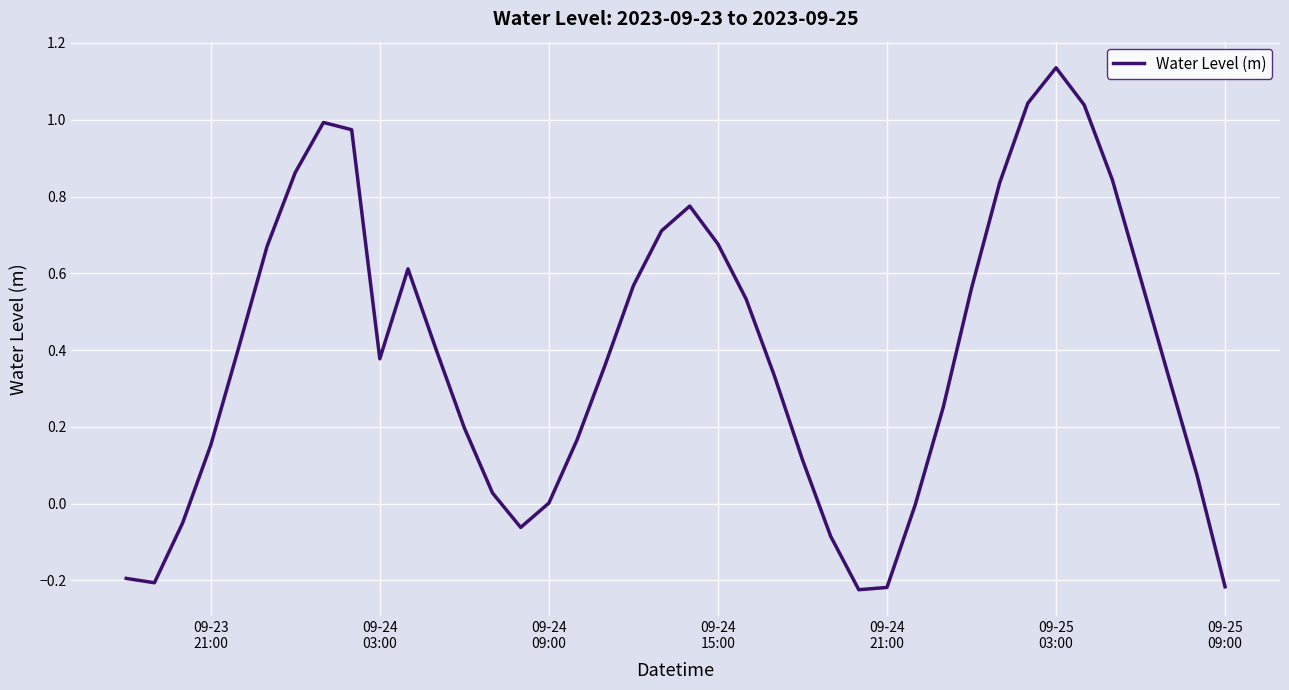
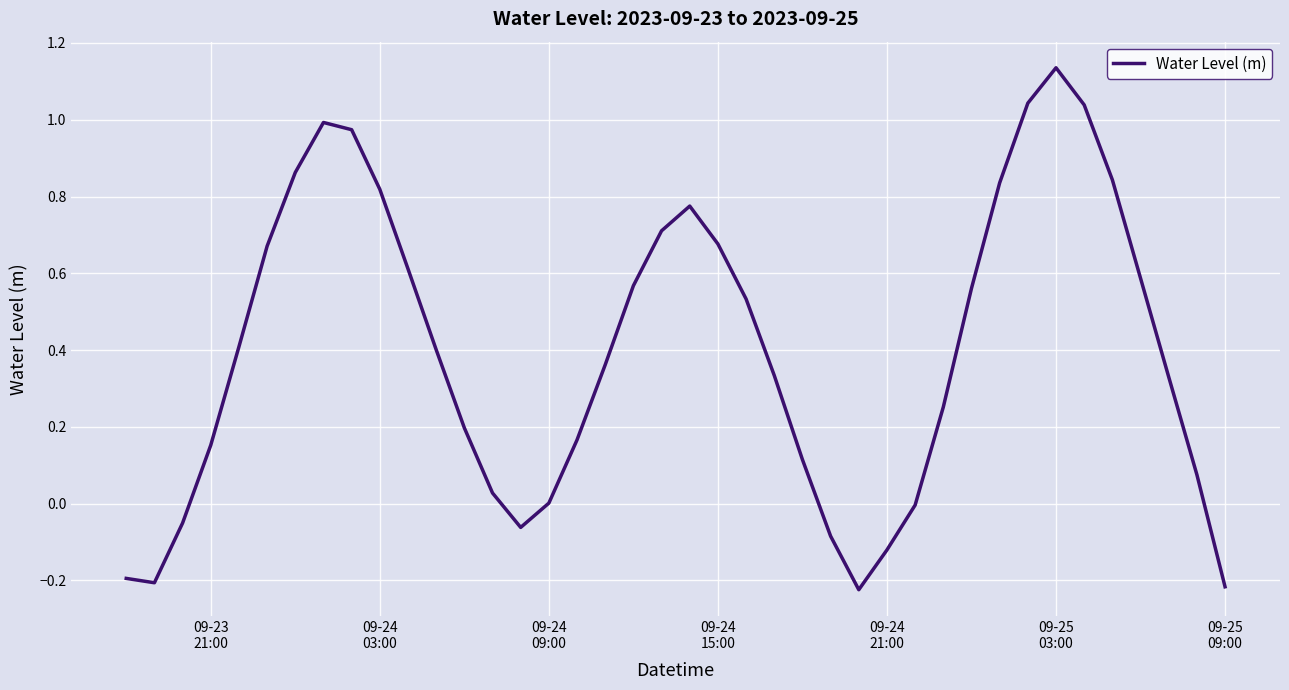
  {
    "09-23 21:00": 0.15,
-   "09-24 03:00": 0.38,
+   "09-24 03:00": 0.82,
    "09-24 09:00": 0.00,
    "09-24 15:00": 0.68,
-   "09-24 21:00": -0.22,
+   "09-24 21:00": -0.12,
    "09-25 03:00": 1.14,
    "09-25 09:00": -0.22
  }
